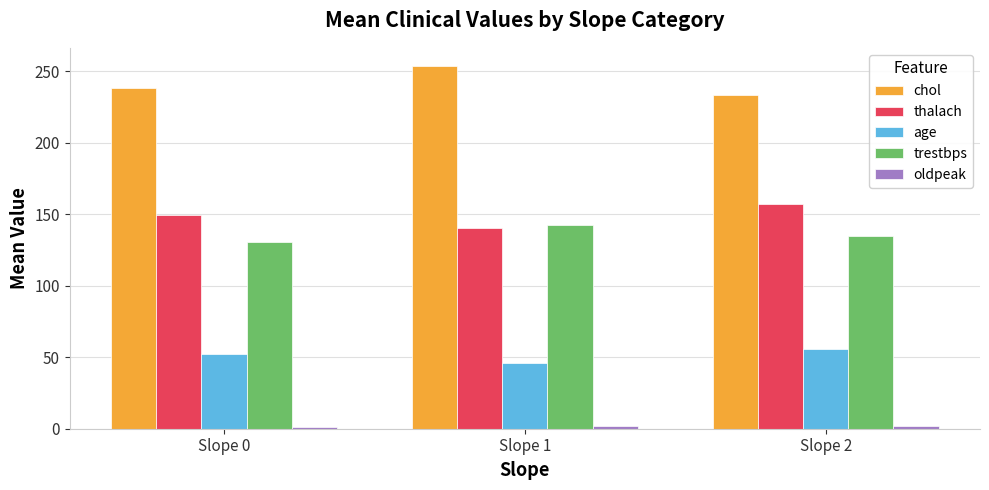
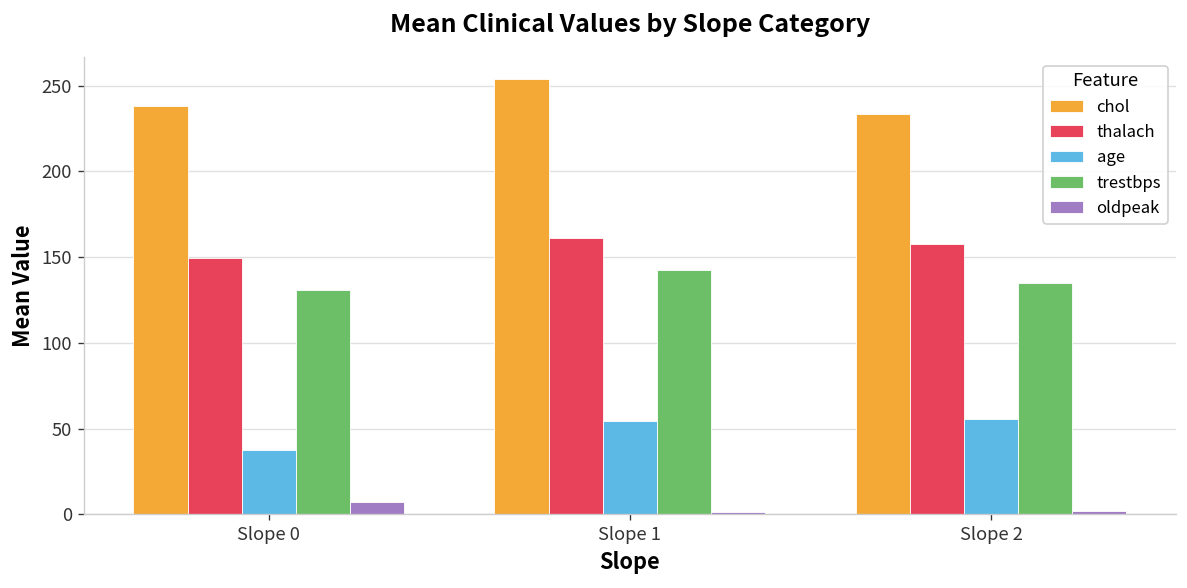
  {
    "chol": {
      "Slope 0": 238,
      "Slope 1": 254,
      "Slope 2": 233
    },
    "thalach": {
      "Slope 0": 150,
-     "Slope 1": 141,
+     "Slope 1": 161,
      "Slope 2": 158
    },
    "age": {
-     "Slope 0": 52,
-     "Slope 1": 46,
+     "Slope 0": 38,
+     "Slope 1": 54,
      "Slope 2": 56
    },
    "trestbps": {
      "Slope 0": 131,
      "Slope 1": 142,
      "Slope 2": 135
    },
    "oldpeak": {
-     "Slope 0": 1,
+     "Slope 0": 7,
      "Slope 2": 2
    }
  }
